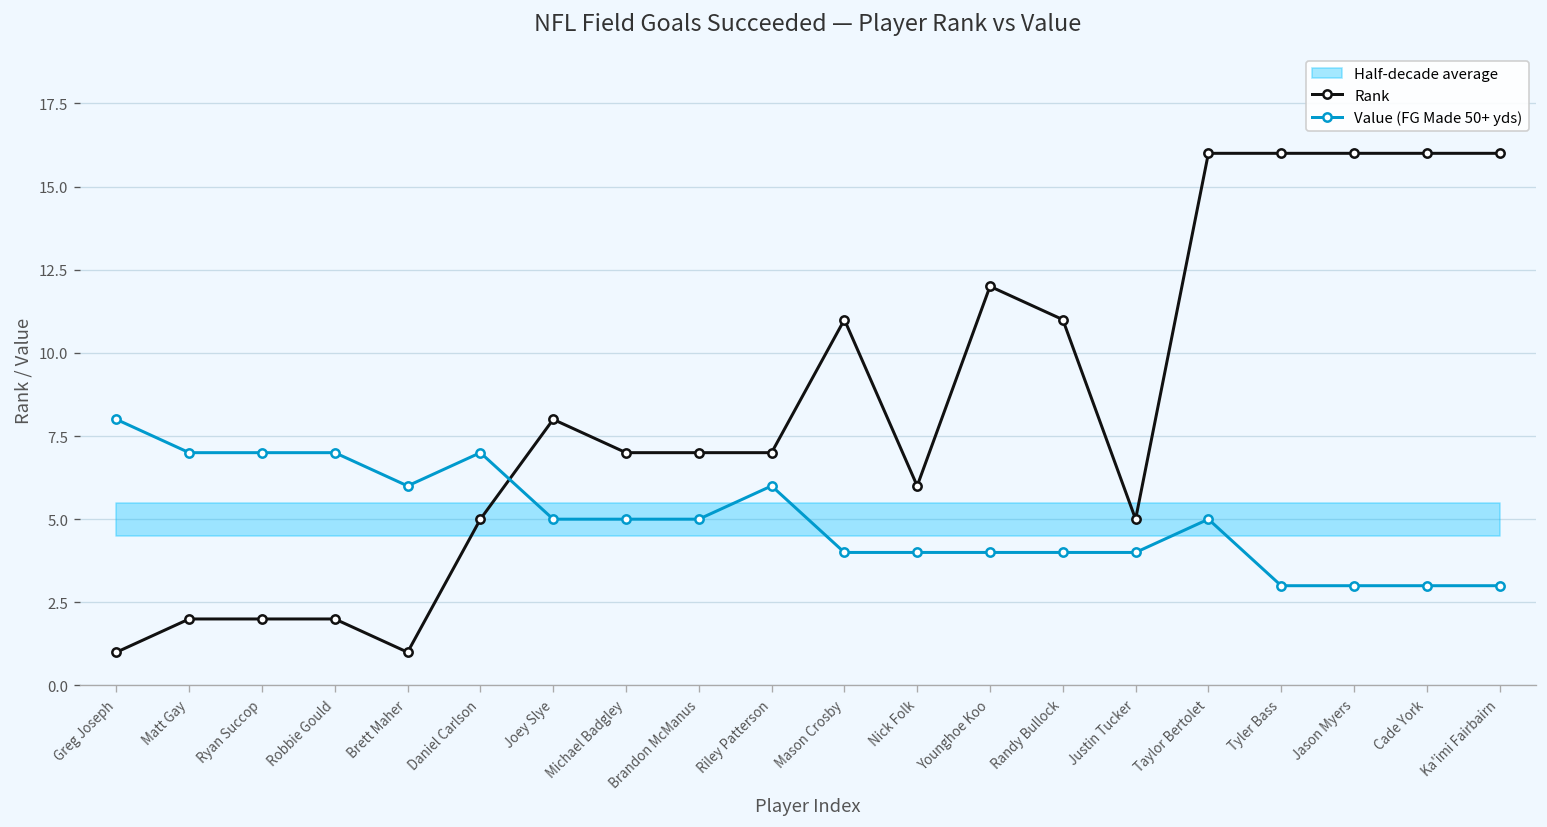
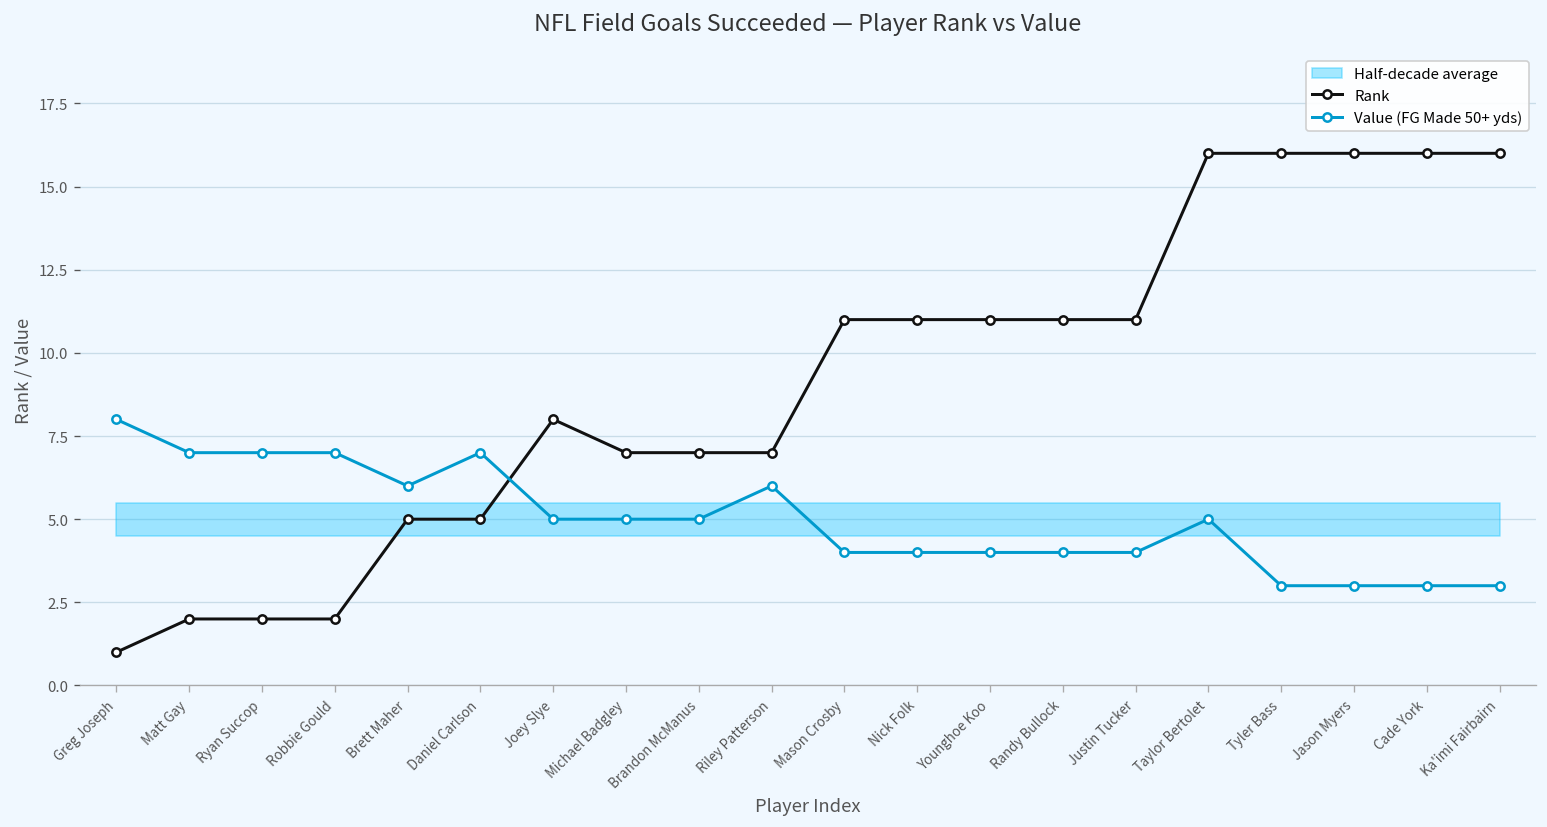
  {
    "Rank": {
      "Greg Joseph": 1,
      "Matt Gay": 2,
      "Ryan Succop": 2,
      "Robbie Gould": 2,
-     "Brett Maher": 1,
+     "Brett Maher": 5,
      "Daniel Carlson": 5,
      "Joey Slye": 8,
      "Michael Badgley": 7,
      "Brandon McManus": 7,
      "Riley Patterson": 7,
      "Mason Crosby": 11,
-     "Nick Folk": 6,
-     "Younghoe Koo": 12,
+     "Nick Folk": 11,
+     "Younghoe Koo": 11,
      "Randy Bullock": 11,
-     "Justin Tucker": 5,
+     "Justin Tucker": 11,
      "Taylor Bertolet": 16,
      "Tyler Bass": 16,
      "Jason Myers": 16,
      "Cade York": 16,
      "Ka'imi Fairbairn": 16
    },
    "Half-decade average": {
      "Greg Joseph": 5.5,
      "Matt Gay": 5.5,
      "Ryan Succop": 5.5,
      "Robbie Gould": 5.5,
      "Brett Maher": 5.5,
      "Daniel Carlson": 5.5,
      "Joey Slye": 5.5,
      "Michael Badgley": 5.5,
      "Brandon McManus": 5.5,
      "Riley Patterson": 5.5,
      "Mason Crosby": 5.5,
      "Nick Folk": 5.5,
      "Younghoe Koo": 5.5,
      "Randy Bullock": 5.5,
      "Justin Tucker": 5.5,
      "Taylor Bertolet": 5.5,
      "Tyler Bass": 5.5,
      "Jason Myers": 5.5,
      "Cade York": 5.5,
      "Ka'imi Fairbairn": 5.5
    },
    "Value (FG Made 50+ yds)": {
      "Greg Joseph": 8,
      "Matt Gay": 7,
      "Ryan Succop": 7,
      "Robbie Gould": 7,
      "Brett Maher": 6,
      "Daniel Carlson": 7,
      "Joey Slye": 5,
      "Michael Badgley": 5,
      "Brandon McManus": 5,
      "Riley Patterson": 6,
      "Mason Crosby": 4,
      "Nick Folk": 4,
      "Younghoe Koo": 4,
      "Randy Bullock": 4,
      "Justin Tucker": 4,
      "Taylor Bertolet": 5,
      "Tyler Bass": 3,
      "Jason Myers": 3,
      "Cade York": 3,
      "Ka'imi Fairbairn": 3
    }
  }
